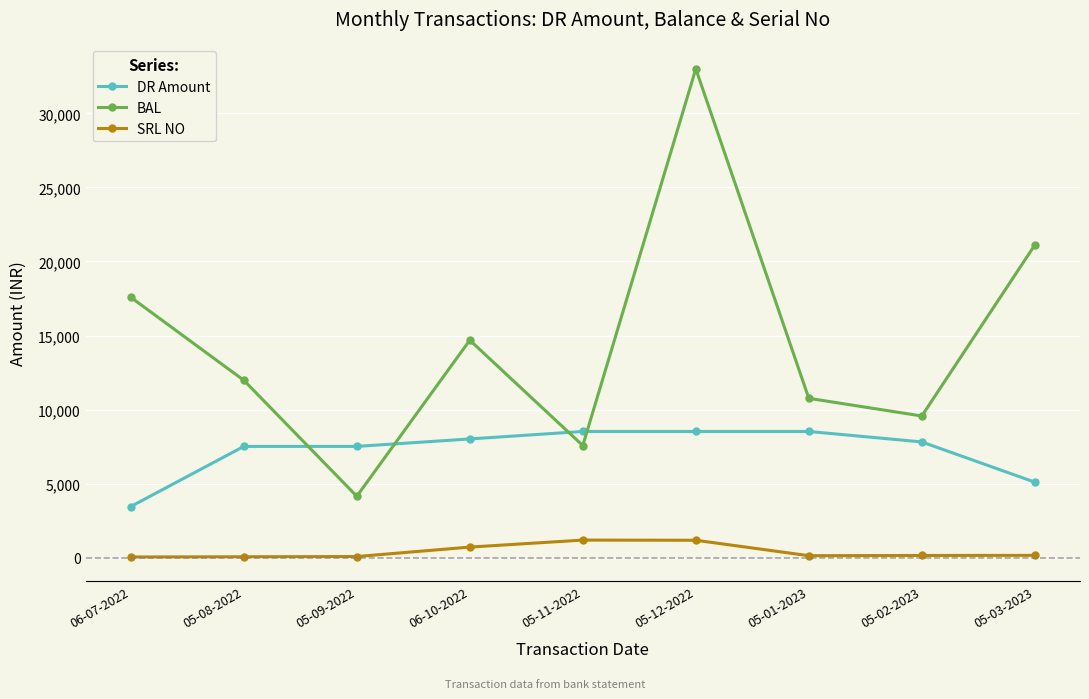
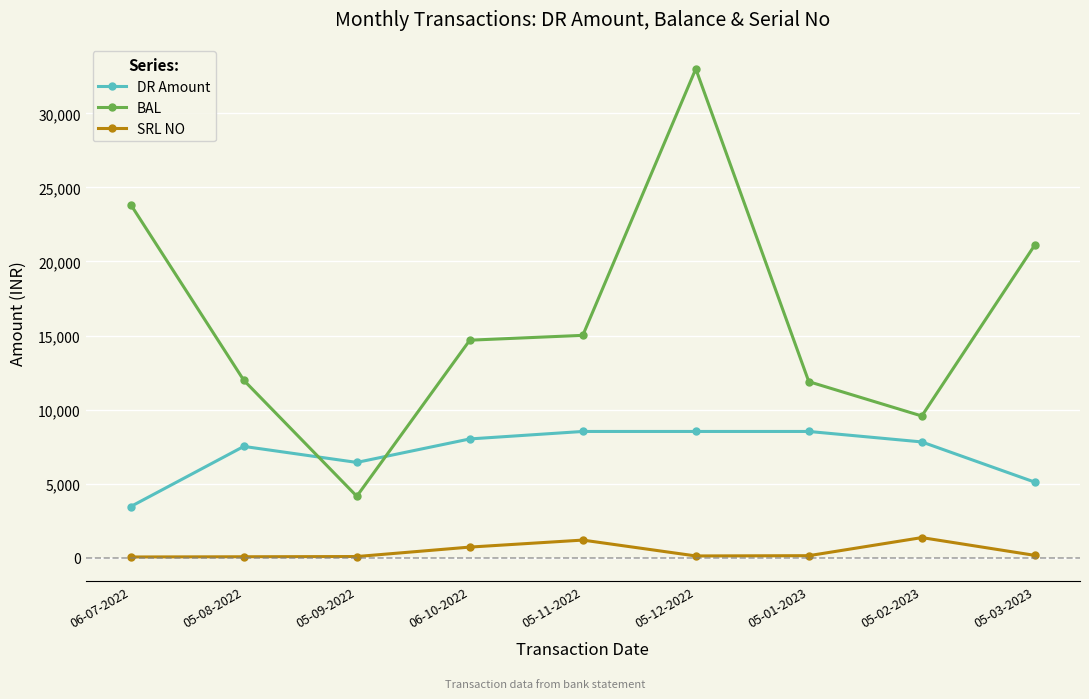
  {
    "DR Amount": {
      "06-07-2022": "3,500",
      "05-08-2022": "7,500",
-     "05-09-2022": "7,500",
+     "05-09-2022": "6,400",
      "06-10-2022": "8,000",
      "05-11-2022": "8,500",
      "05-12-2022": "8,500",
      "05-01-2023": "8,500",
      "05-02-2023": "7,800",
      "05-03-2023": "5,100"
    },
    "BAL": {
-     "06-07-2022": "17,600",
+     "06-07-2022": "23,800",
      "05-08-2022": "12,000",
      "05-09-2022": "4,200",
      "06-10-2022": "14,700",
-     "05-11-2022": "7,600",
+     "05-11-2022": "15,000",
      "05-12-2022": "33,000",
-     "05-01-2023": "10,800",
+     "05-01-2023": "11,900",
      "05-02-2023": "9,600",
      "05-03-2023": "21,100"
    },
    "SRL NO": {
      "06-07-2022": "100",
      "05-08-2022": "100",
      "05-09-2022": "100",
      "06-10-2022": "700",
      "05-11-2022": "1,200",
-     "05-12-2022": "1,200",
+     "05-12-2022": "100",
      "05-01-2023": "100",
-     "05-02-2023": "200",
+     "05-02-2023": "1,400",
      "05-03-2023": "200"
    }
  }
